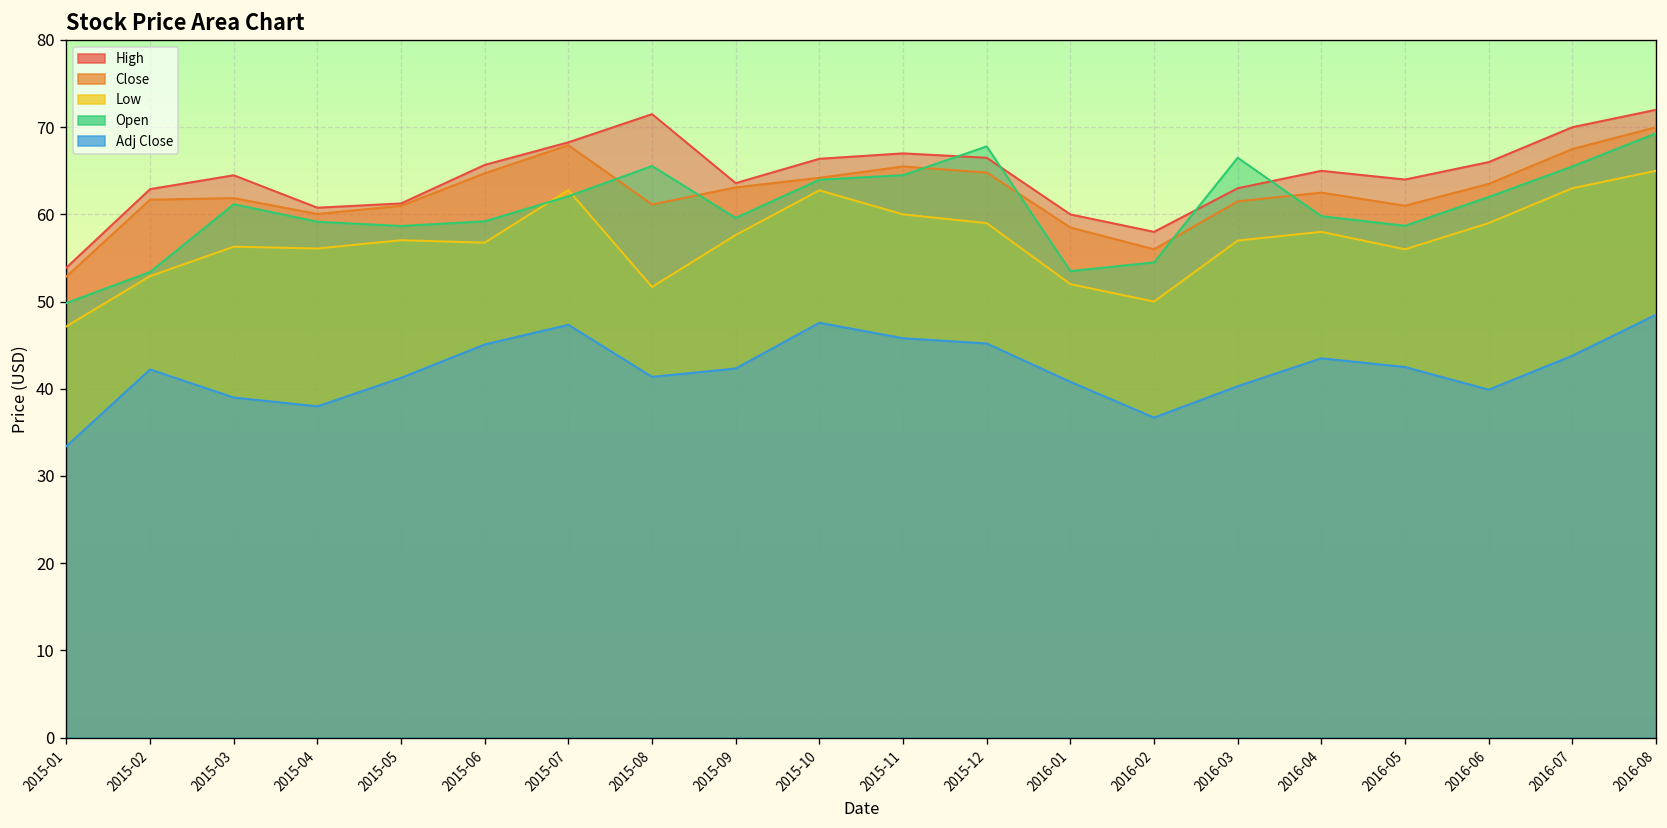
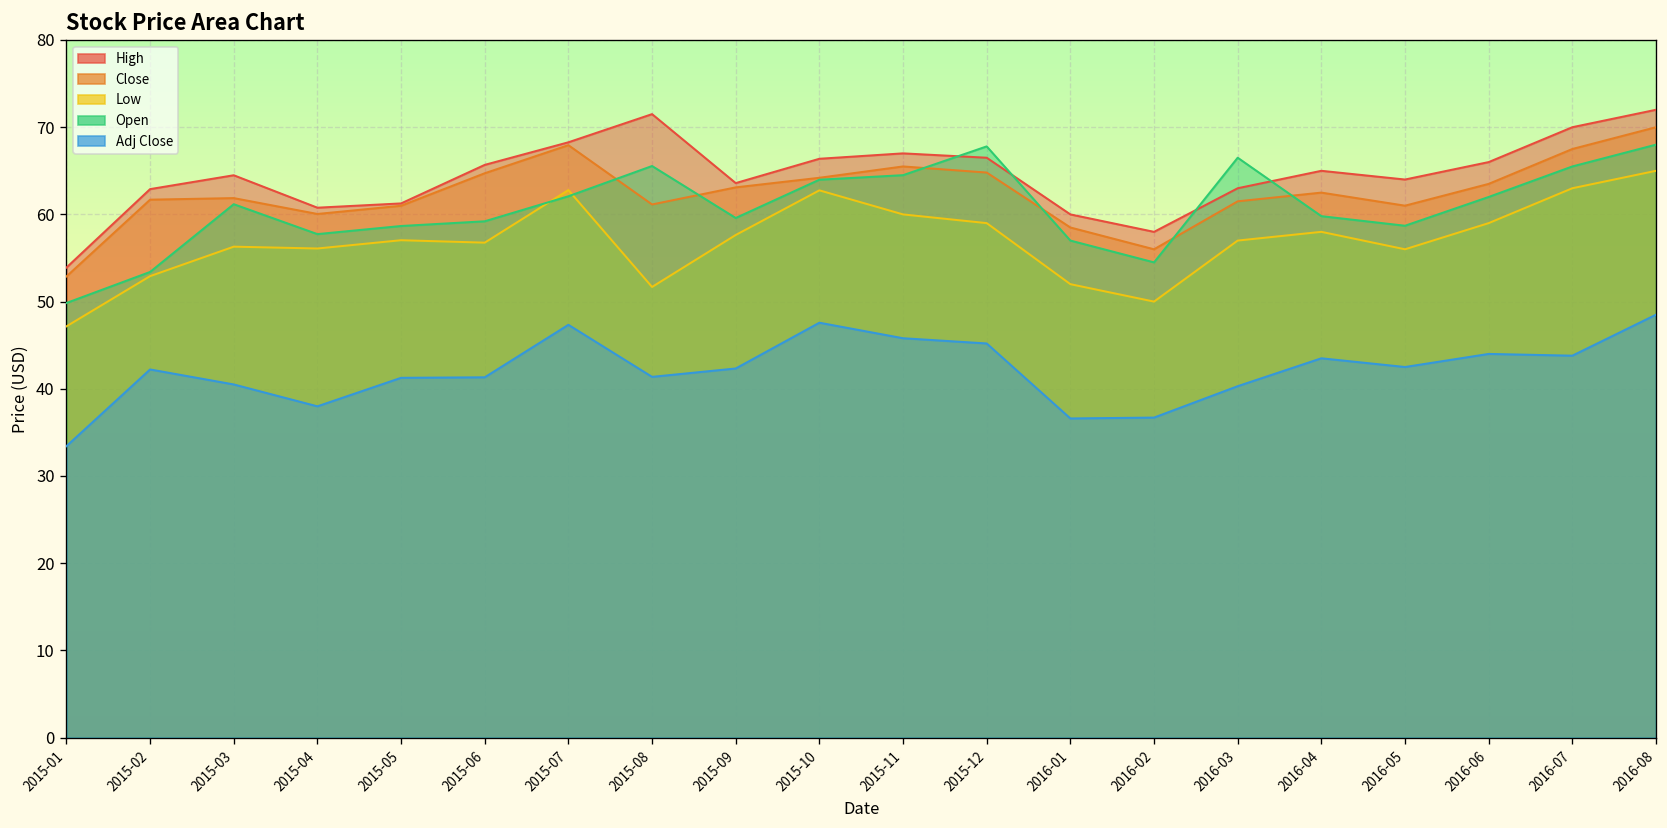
  {
    "Open": {
      "2015-01": 50,
      "2015-02": 53,
      "2015-03": 61,
-     "2015-04": 59,
+     "2015-04": 58,
      "2015-05": 59,
      "2015-06": 59,
      "2015-07": 62,
      "2015-08": 66,
      "2015-09": 60,
      "2015-11": 65,
      "2015-12": 68,
-     "2016-01": 54,
+     "2016-01": 57,
      "2016-02": 55,
      "2016-03": 67,
      "2016-04": 60,
      "2016-05": 59,
      "2016-06": 62,
      "2016-07": 66,
-     "2016-08": 69
+     "2016-08": 68
    },
    "Adj Close": {
      "2015-01": 33,
      "2015-02": 42,
-     "2015-03": 39,
+     "2015-03": 41,
      "2015-04": 38,
      "2015-05": 41,
-     "2015-06": 45,
+     "2015-06": 41,
      "2015-07": 47,
      "2015-08": 41,
      "2015-09": 42,
      "2015-10": 48,
      "2015-11": 46,
      "2015-12": 45,
-     "2016-01": 41,
+     "2016-01": 37,
      "2016-02": 37,
      "2016-03": 40,
      "2016-04": 44,
      "2016-05": 43,
-     "2016-06": 40,
+     "2016-06": 44,
      "2016-07": 44,
      "2016-08": 49
    }
  }
